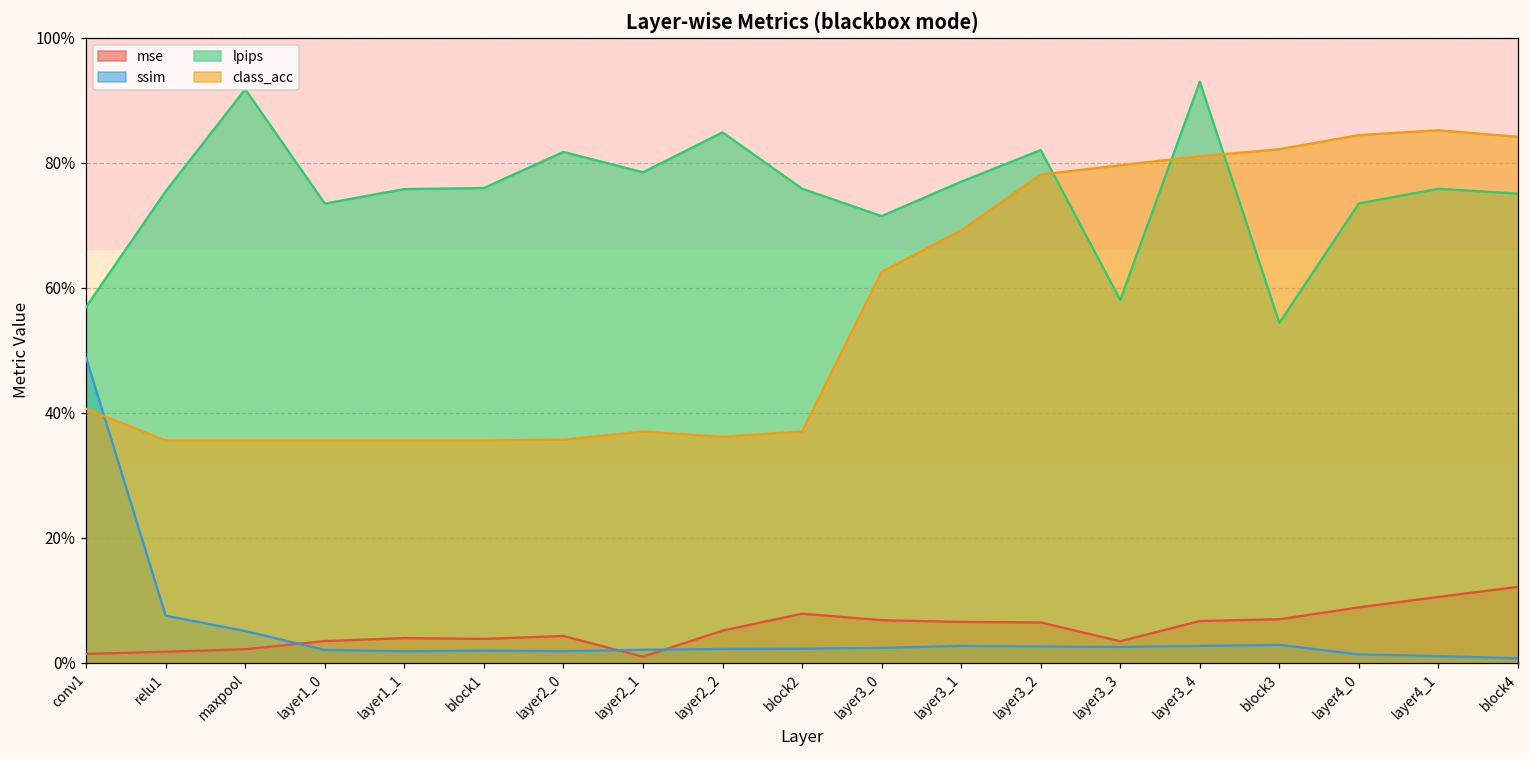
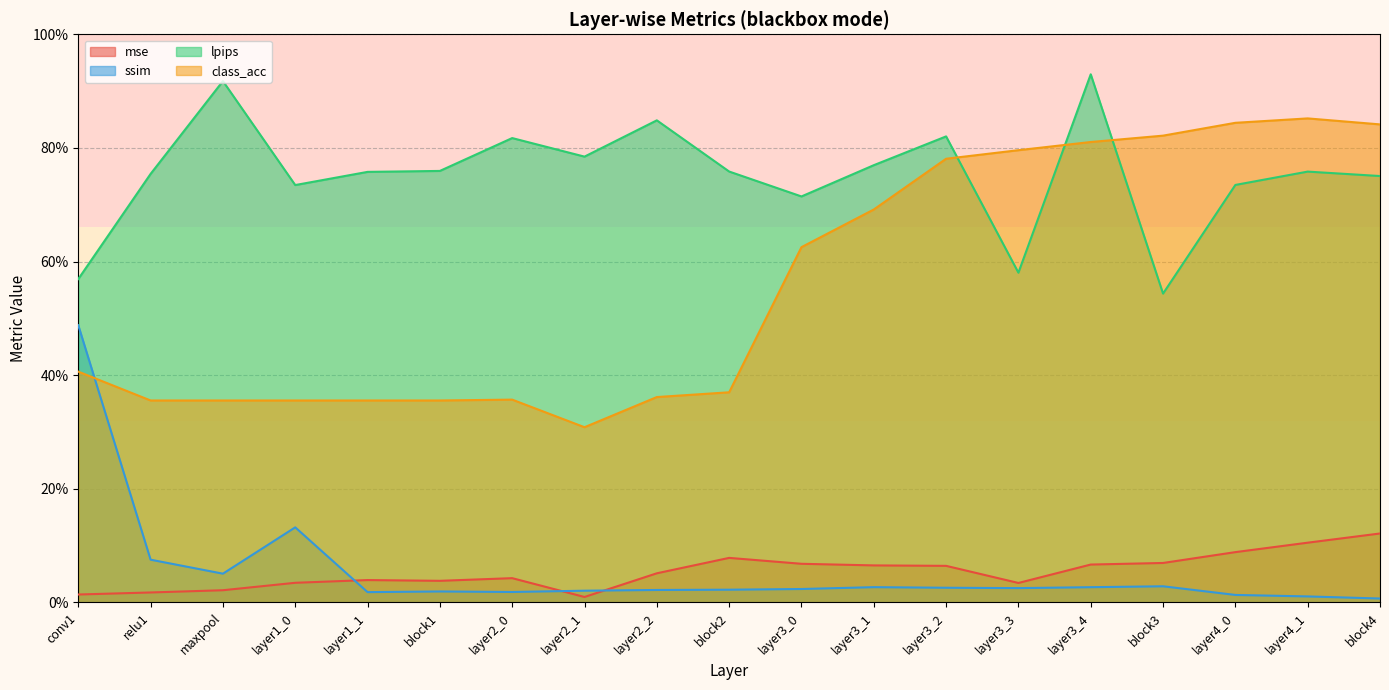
  {
    "mse": {
      "conv1": "1%",
      "relu1": "2%",
      "maxpool": "2%",
      "layer1_0": "3%",
      "layer1_1": "4%",
      "block1": "4%",
      "layer2_0": "4%",
      "layer2_1": "1%",
      "layer2_2": "5%",
      "block2": "8%",
      "layer3_0": "7%",
      "layer3_1": "7%",
      "layer3_2": "6%",
      "layer3_3": "3%",
      "layer3_4": "7%",
      "block3": "7%",
      "layer4_0": "9%",
      "layer4_1": "11%",
      "block4": "12%"
    },
    "ssim": {
      "conv1": "49%",
      "relu1": "8%",
      "maxpool": "5%",
-     "layer1_0": "2%",
+     "layer1_0": "13%",
      "layer1_1": "2%",
      "block1": "2%",
      "layer2_0": "2%",
      "layer2_1": "2%",
      "layer2_2": "2%",
      "block2": "2%",
      "layer3_0": "2%",
      "layer3_1": "3%",
      "layer3_2": "3%",
      "layer3_3": "3%",
      "layer3_4": "3%",
      "block3": "3%",
      "layer4_0": "1%",
      "layer4_1": "1%",
      "block4": "1%"
    },
    "lpips": {
      "conv1": "57%",
      "relu1": "75%",
      "layer1_0": "73%",
      "layer1_1": "76%",
      "block1": "76%",
      "layer2_0": "82%",
      "layer2_1": "78%",
      "layer2_2": "85%",
      "block2": "76%",
      "layer3_0": "71%",
      "layer3_1": "77%",
      "layer3_2": "82%",
      "layer3_3": "58%",
      "layer3_4": "93%",
      "block3": "54%",
      "layer4_0": "73%",
      "layer4_1": "76%",
      "block4": "75%"
    },
    "class_acc": {
      "conv1": "41%",
      "relu1": "36%",
      "maxpool": "36%",
      "layer1_0": "36%",
      "layer1_1": "36%",
      "block1": "36%",
      "layer2_0": "36%",
-     "layer2_1": "37%",
+     "layer2_1": "31%",
      "layer2_2": "36%",
      "block2": "37%",
      "layer3_0": "63%",
      "layer3_1": "69%",
      "layer3_2": "78%",
      "layer3_3": "80%",
      "layer3_4": "81%",
      "block3": "82%",
      "layer4_0": "84%",
      "layer4_1": "85%",
      "block4": "84%"
    }
  }
